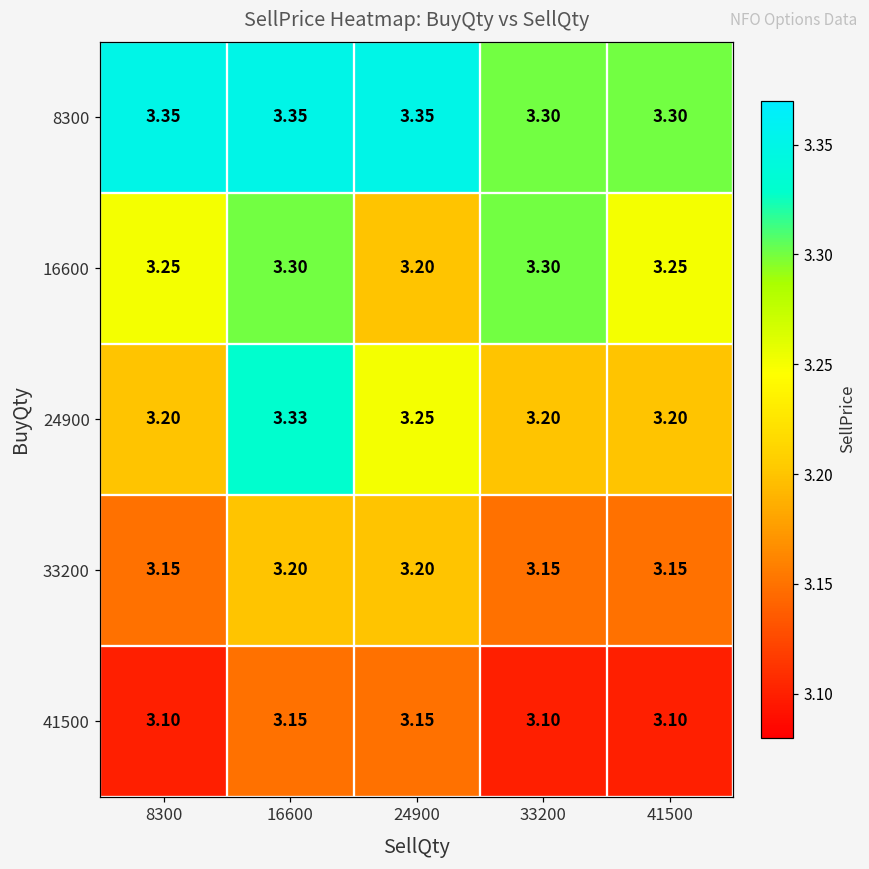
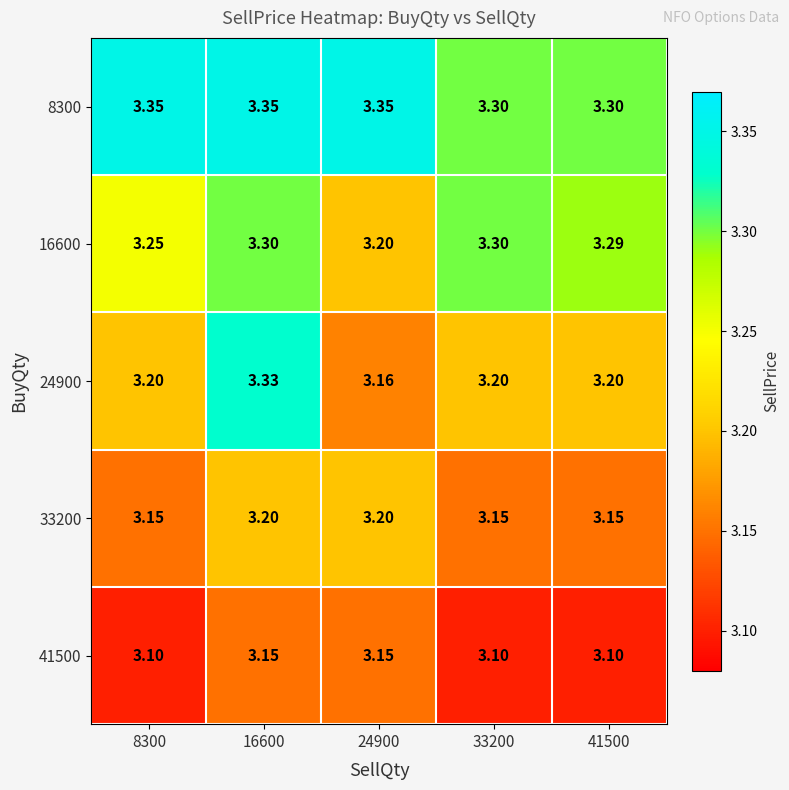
  {
    "8300": {
      "8300": 3.35,
      "16600": 3.35,
      "24900": 3.35,
      "33200": 3.30,
      "41500": 3.30
    },
    "16600": {
      "8300": 3.25,
      "16600": 3.30,
      "24900": 3.20,
      "33200": 3.30,
-     "41500": 3.25
+     "41500": 3.29
    },
    "24900": {
      "8300": 3.20,
      "16600": 3.33,
-     "24900": 3.25,
+     "24900": 3.16,
      "33200": 3.20,
      "41500": 3.20
    },
    "33200": {
      "8300": 3.15,
      "16600": 3.20,
      "24900": 3.20,
      "33200": 3.15,
      "41500": 3.15
    },
    "41500": {
      "8300": 3.10,
      "16600": 3.15,
      "24900": 3.15,
      "33200": 3.10,
      "41500": 3.10
    }
  }
